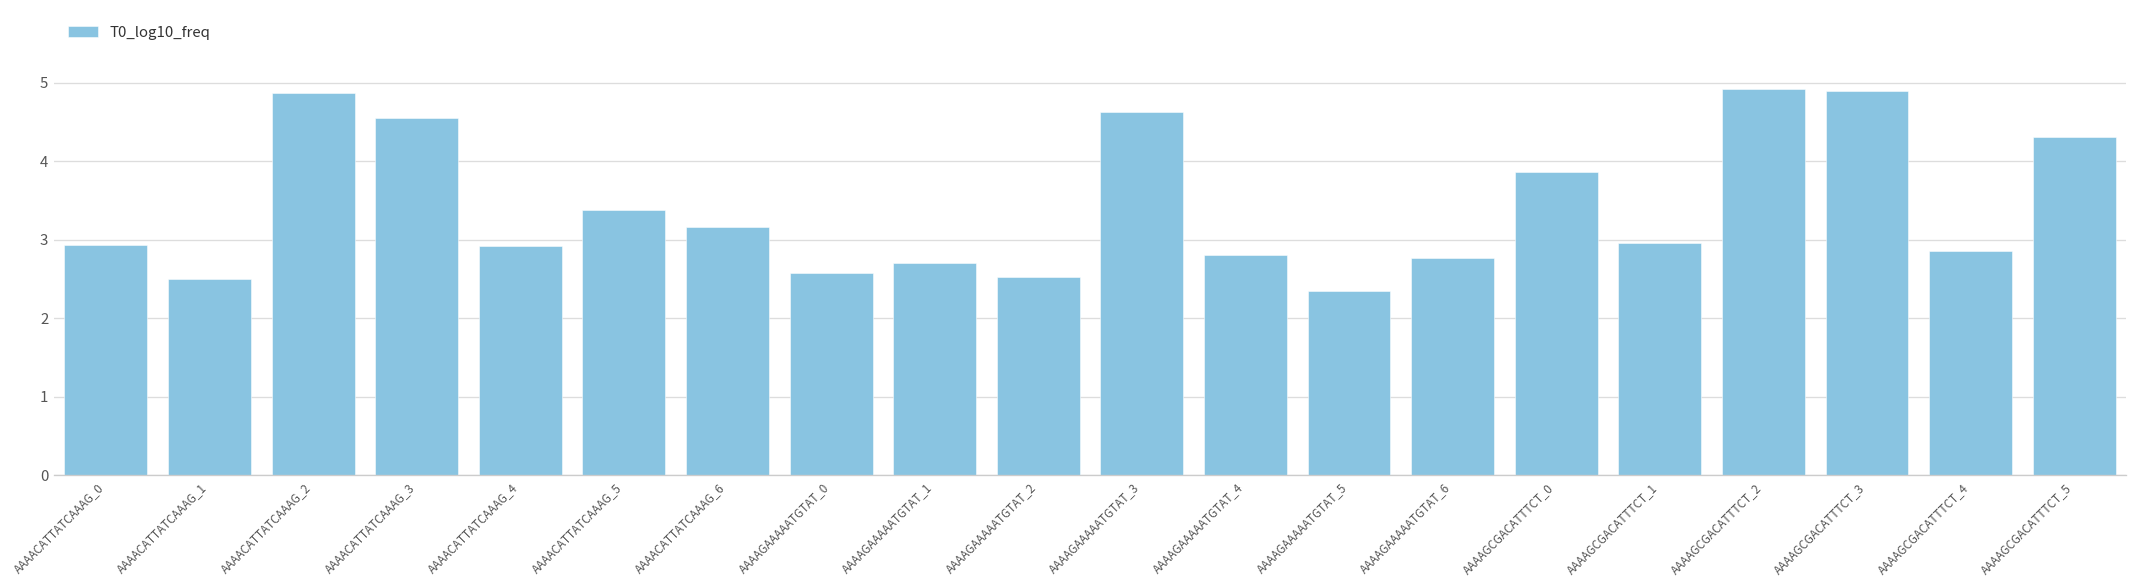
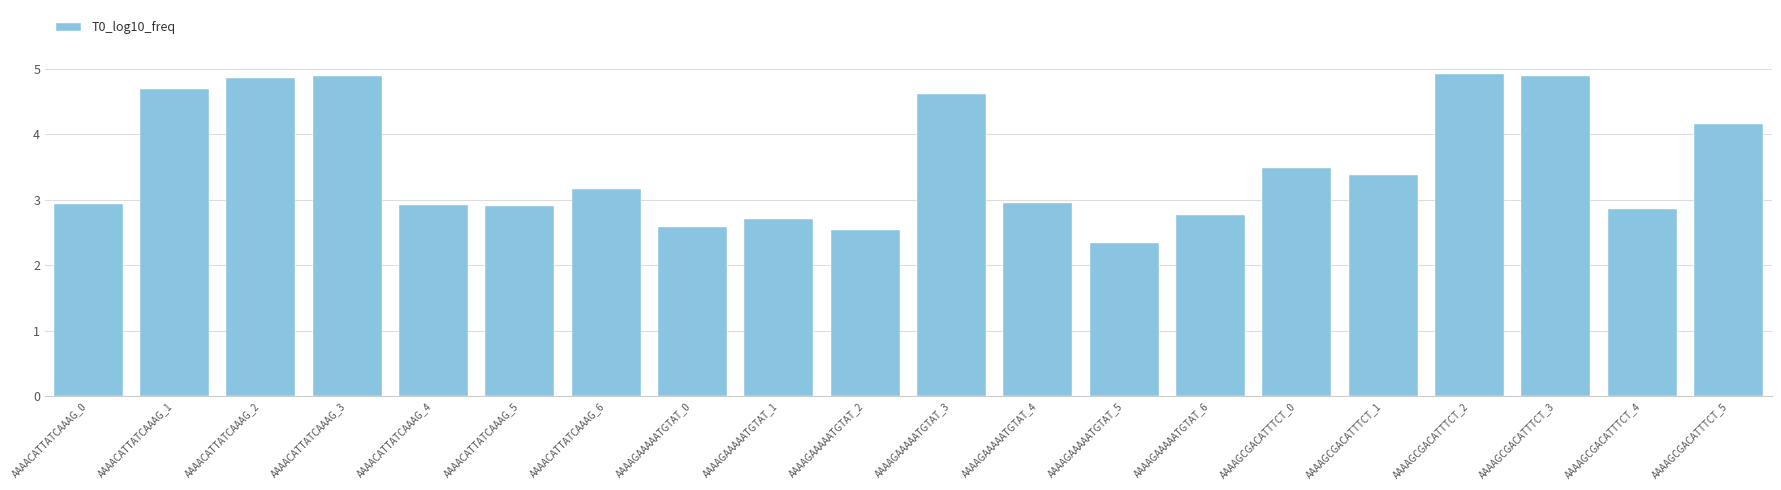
  {
    "AAAACATTATCAAAG_0": 2.9,
-   "AAAACATTATCAAAG_1": 2.5,
+   "AAAACATTATCAAAG_1": 4.7,
    "AAAACATTATCAAAG_2": 4.9,
-   "AAAACATTATCAAAG_3": 4.5,
+   "AAAACATTATCAAAG_3": 4.9,
    "AAAACATTATCAAAG_4": 2.9,
-   "AAAACATTATCAAAG_5": 3.4,
+   "AAAACATTATCAAAG_5": 2.9,
    "AAAACATTATCAAAG_6": 3.2,
    "AAAAGAAAAATGTAT_0": 2.6,
    "AAAAGAAAAATGTAT_1": 2.7,
    "AAAAGAAAAATGTAT_2": 2.5,
    "AAAAGAAAAATGTAT_3": 4.6,
-   "AAAAGAAAAATGTAT_4": 2.8,
+   "AAAAGAAAAATGTAT_4": 2.9,
    "AAAAGAAAAATGTAT_5": 2.3,
    "AAAAGAAAAATGTAT_6": 2.8,
-   "AAAAGCGACATTTCT_0": 3.9,
-   "AAAAGCGACATTTCT_1": 3.0,
+   "AAAAGCGACATTTCT_0": 3.5,
+   "AAAAGCGACATTTCT_1": 3.4,
    "AAAAGCGACATTTCT_2": 4.9,
    "AAAAGCGACATTTCT_3": 4.9,
    "AAAAGCGACATTTCT_4": 2.9,
-   "AAAAGCGACATTTCT_5": 4.3
+   "AAAAGCGACATTTCT_5": 4.2
  }
